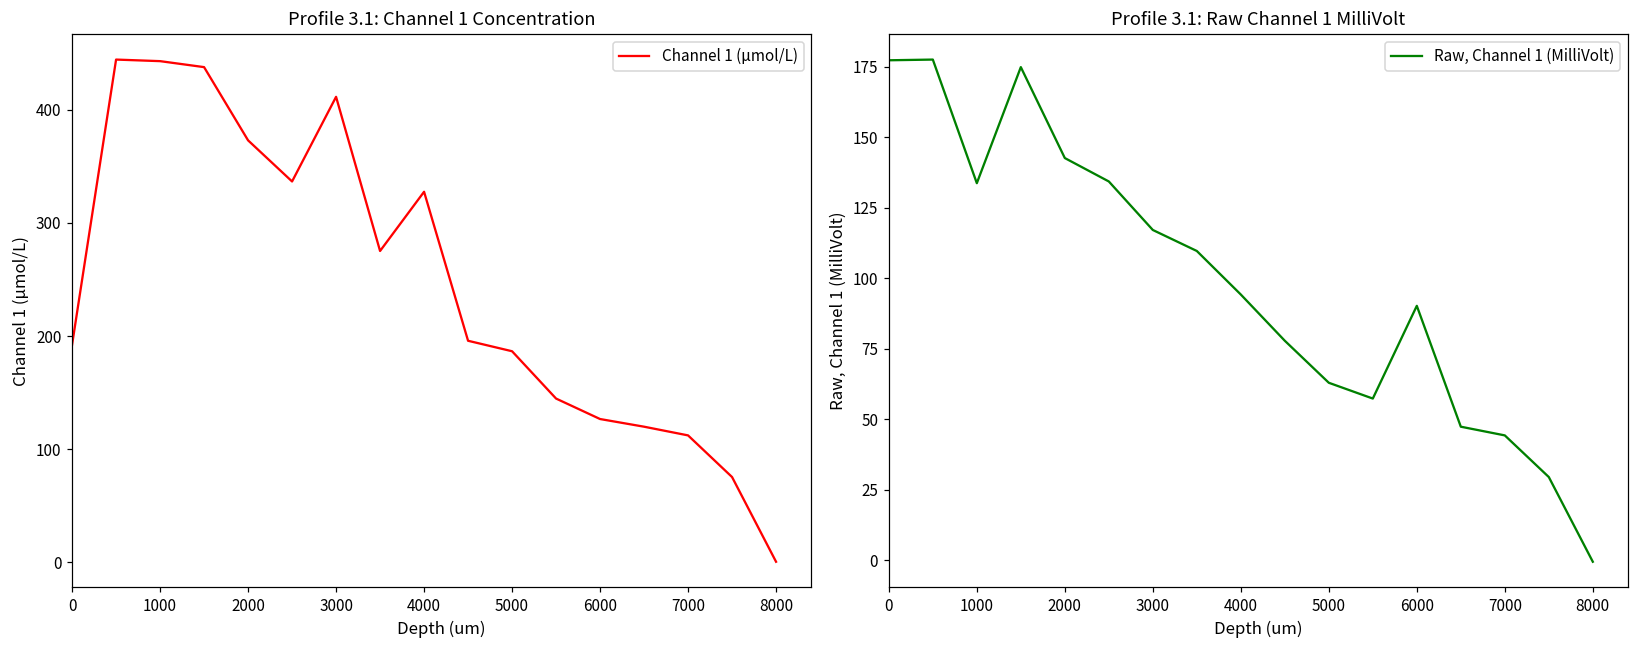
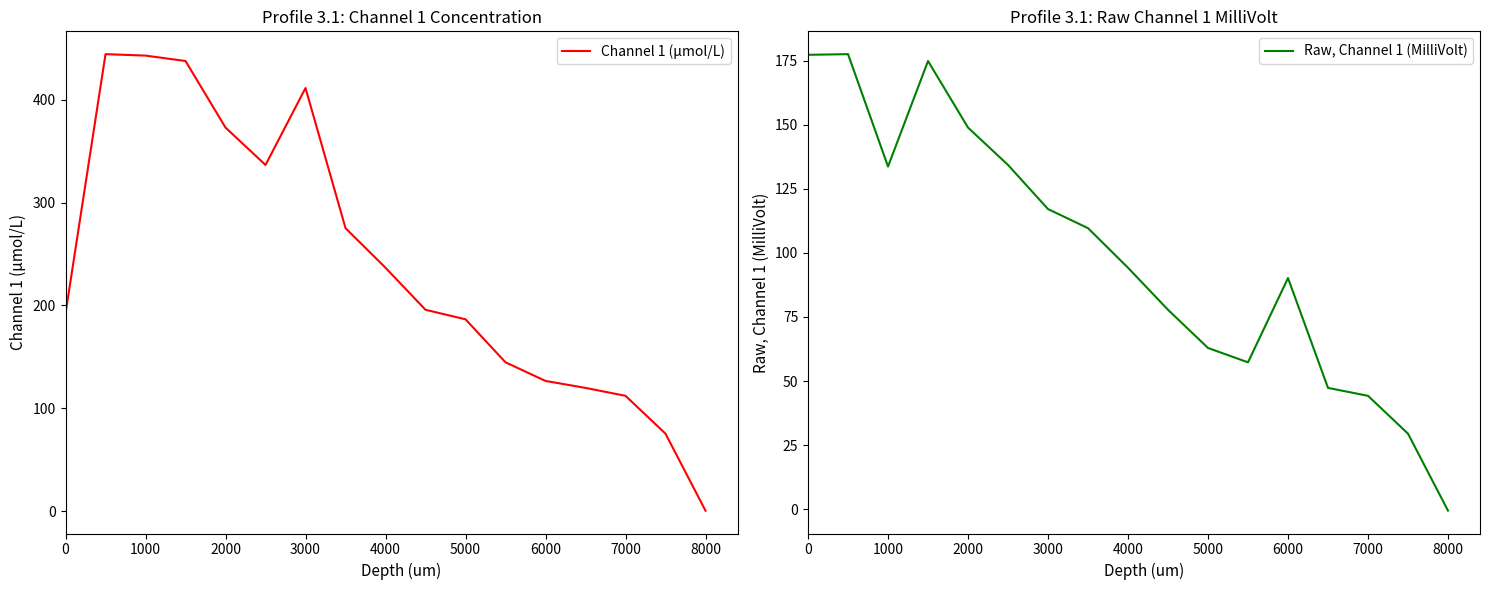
  {
    "Profile 3.1: Channel 1 Concentration": {
      "0": 192,
      "1000": 443,
      "2000": 373,
      "3000": 411,
-     "4000": 327,
+     "4000": 237,
      "5000": 187,
      "6000": 127,
      "7000": 112,
      "8000": 0
    },
    "Profile 3.1: Raw Channel 1 MilliVolt": {
      "0": 177,
      "1000": 134,
-     "2000": 143,
+     "2000": 149,
      "3000": 117,
      "4000": 94,
      "5000": 63,
      "6000": 90,
      "7000": 44,
      "8000": -1
    }
  }
